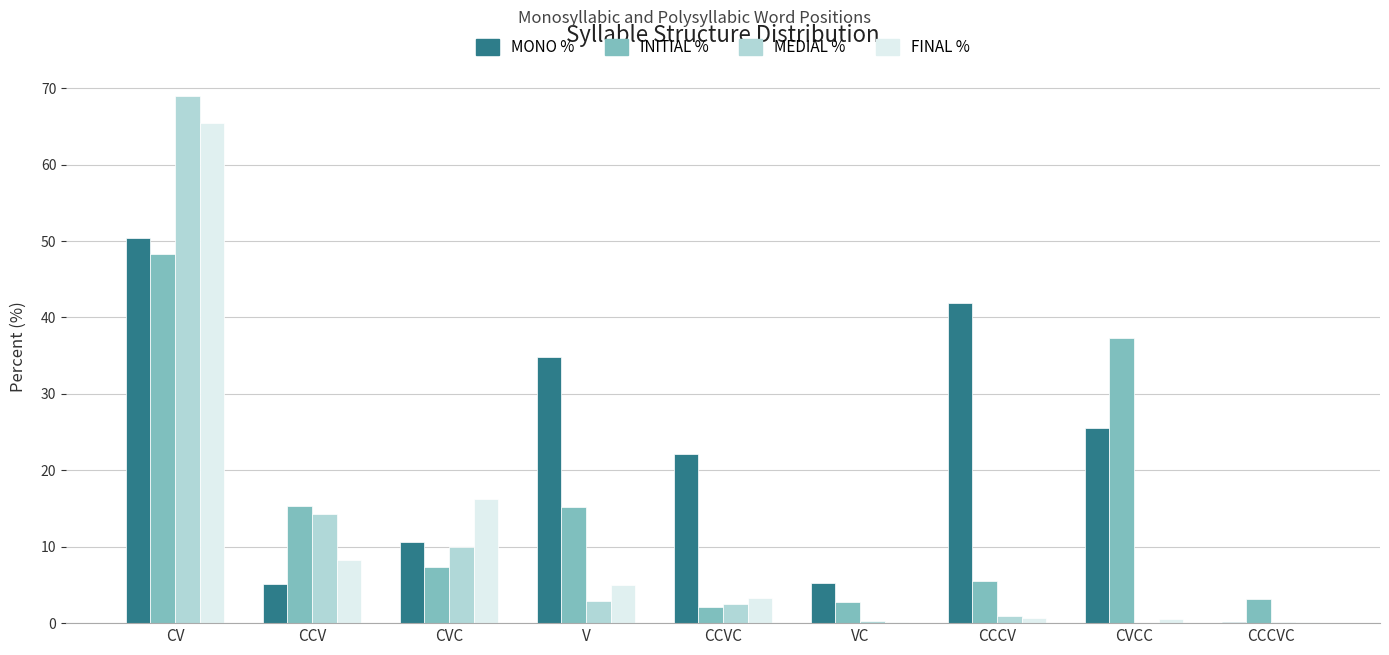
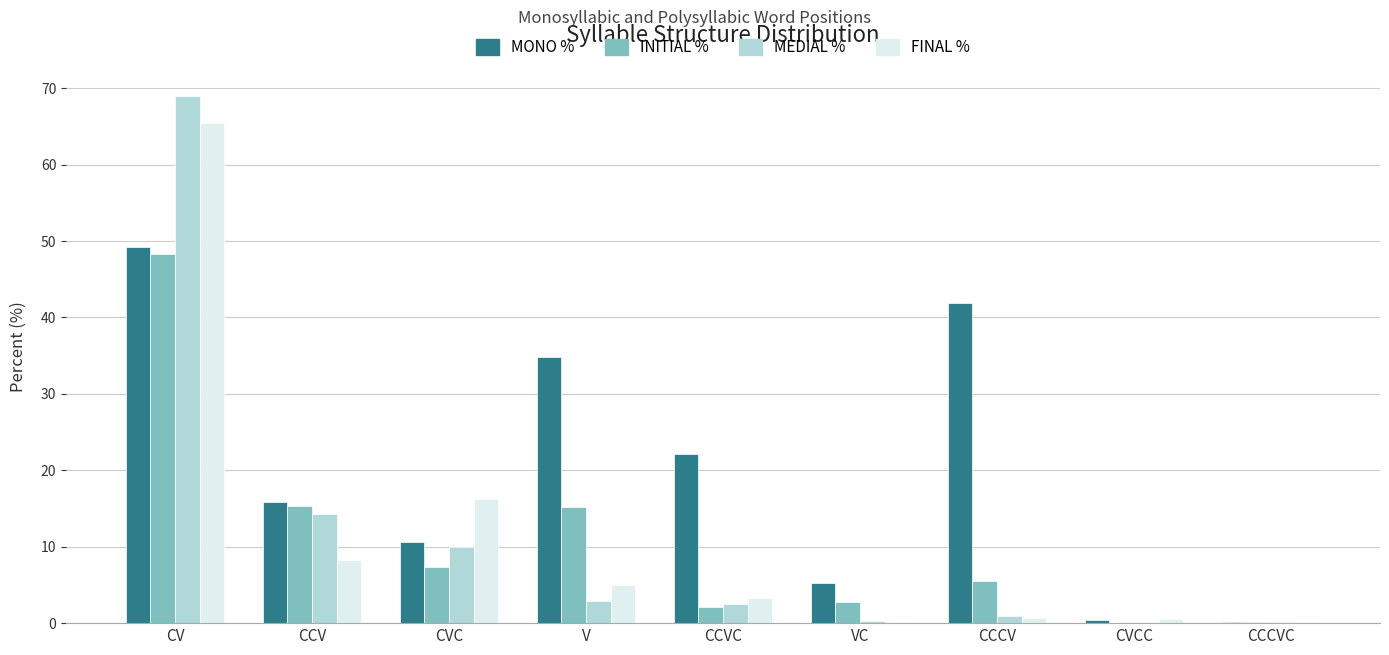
  {
    "MONO %": {
-     "CV": 50,
-     "CCV": 5,
+     "CV": 49,
+     "CCV": 16,
      "CVC": 11,
      "V": 35,
      "CCVC": 22,
      "VC": 5,
      "CCCV": 42,
-     "CVCC": 26
+     "CVCC": 0
    },
    "INITIAL %": {
      "CV": 48,
      "CCV": 15,
      "CVC": 7,
      "V": 15,
      "CCVC": 2,
      "VC": 3,
      "CCCV": 6,
-     "CVCC": 37,
-     "CCCVC": 3
+     "CVCC": 0,
+     "CCCVC": 0
    }
  }
